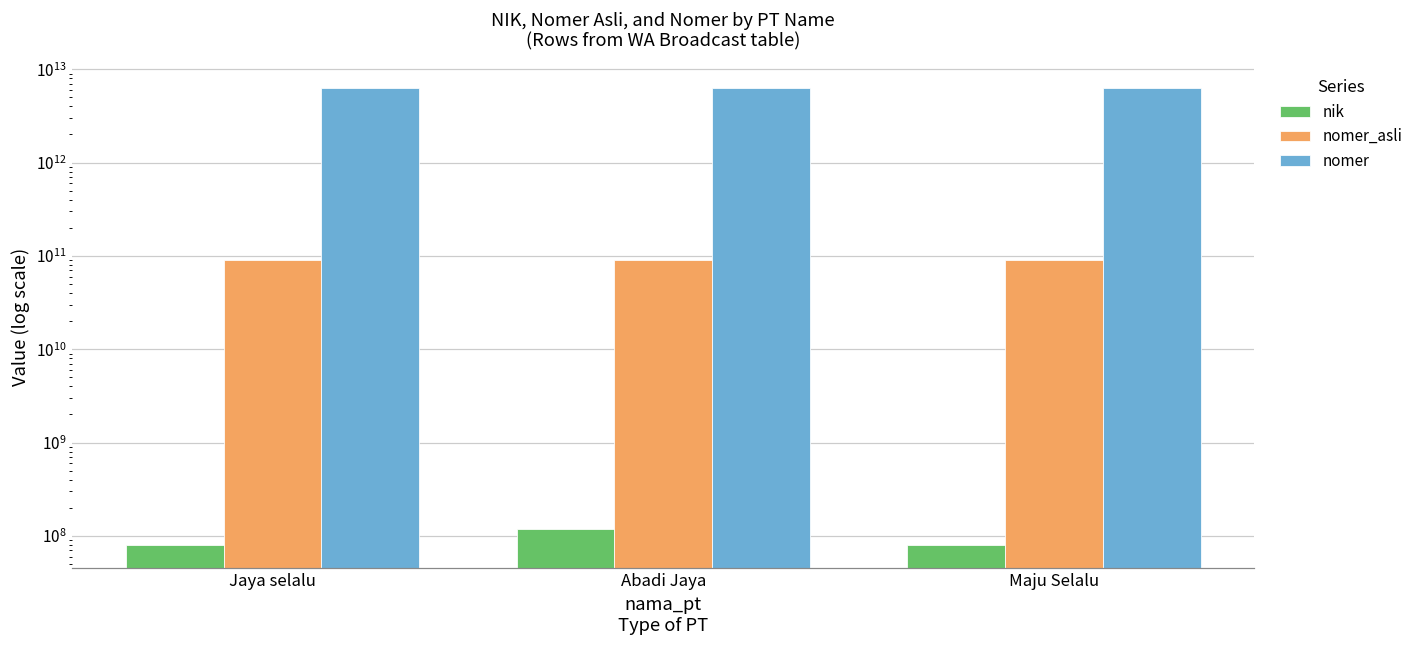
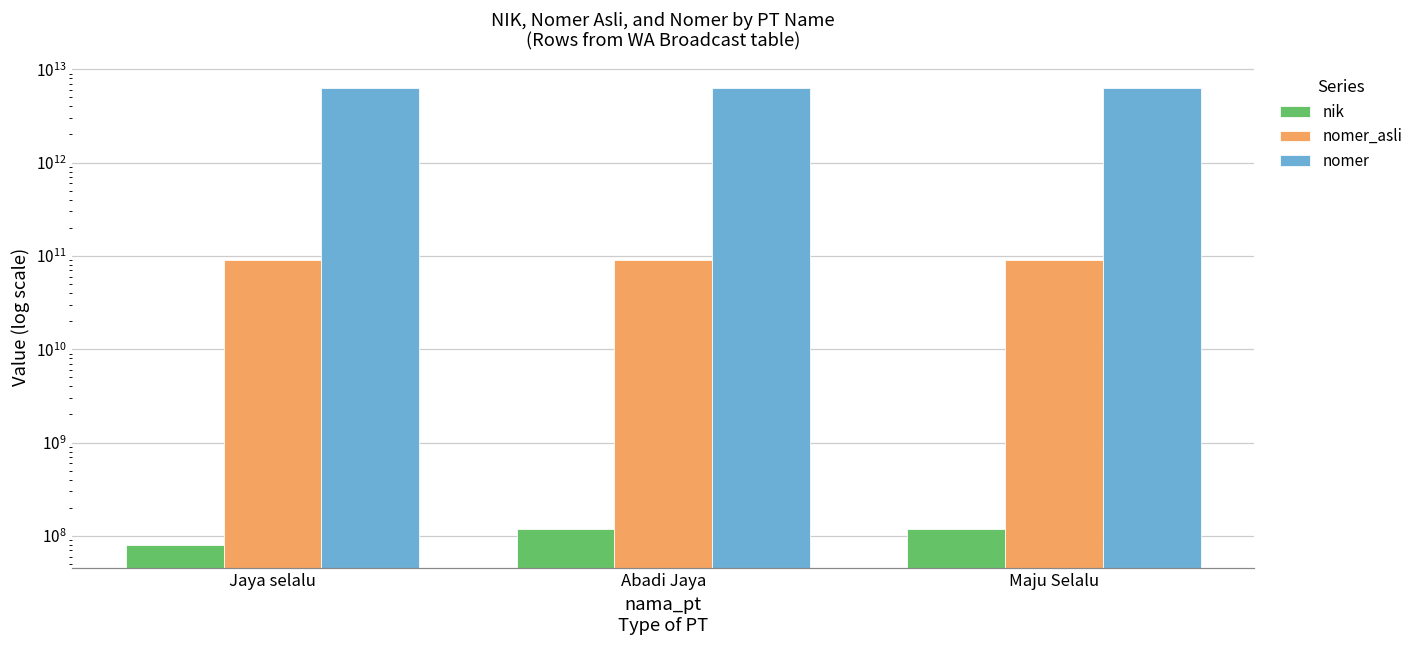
  {
    "nik": {
      "Jaya selalu": 80000000,
      "Abadi Jaya": 120000000,
-     "Maju Selalu": 80000000
+     "Maju Selalu": 120000000
    },
    "nomer_asli": {
      "Jaya selalu": 90000000000,
      "Abadi Jaya": 90000000000,
      "Maju Selalu": 90000000000
    },
    "nomer": {
      "Jaya selalu": 6000000000000,
      "Abadi Jaya": 6000000000000,
      "Maju Selalu": 6000000000000
    }
  }
